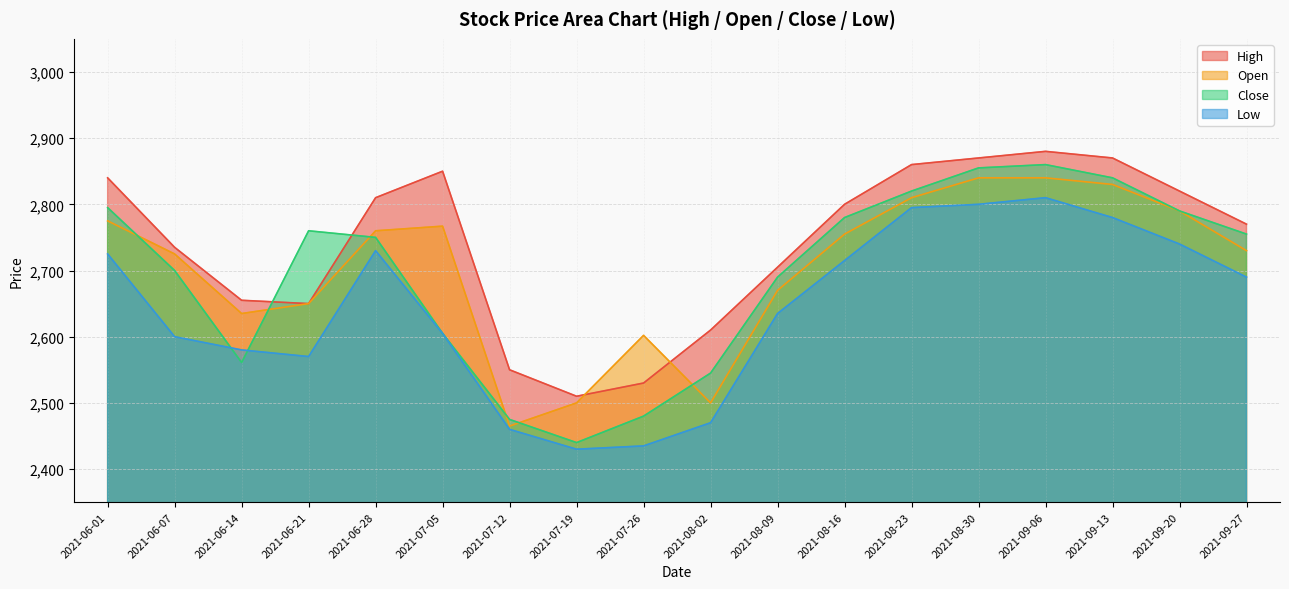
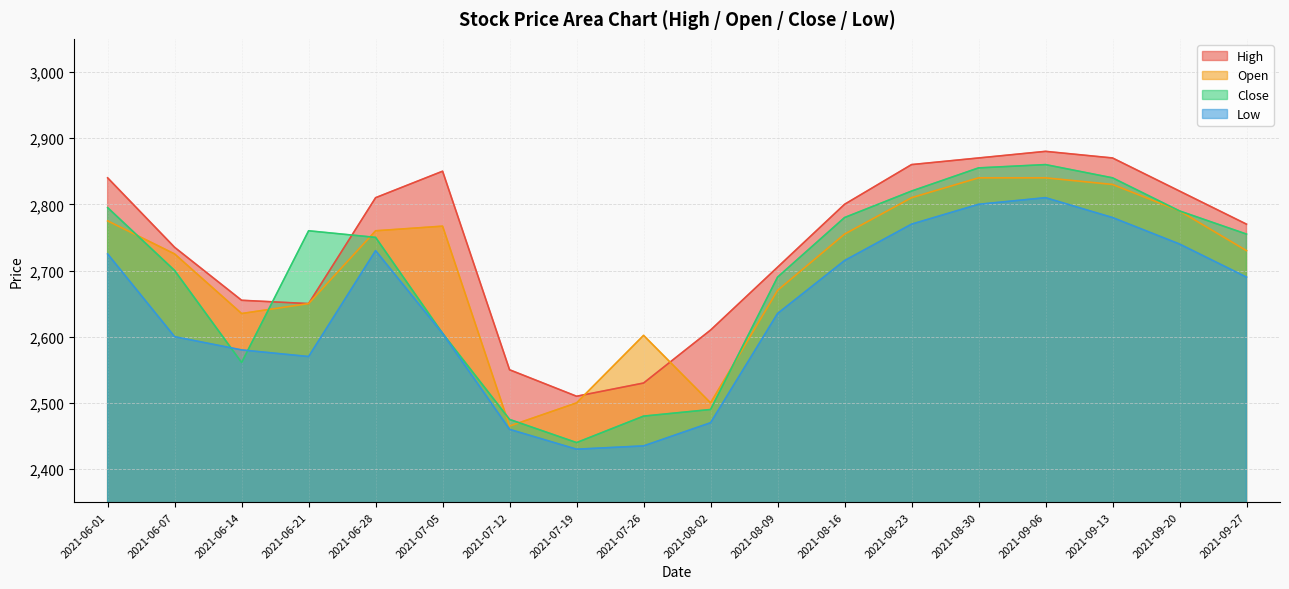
  {
    "High": {
      "2021-06-01": "2,840",
      "2021-06-07": "2,740",
      "2021-06-14": "2,660",
      "2021-06-28": "2,810",
      "2021-07-05": "2,850",
      "2021-07-12": "2,550",
      "2021-07-19": "2,510",
      "2021-07-26": "2,530",
      "2021-08-02": "2,610",
      "2021-08-09": "2,710",
      "2021-08-16": "2,800",
      "2021-08-23": "2,860",
      "2021-08-30": "2,870",
      "2021-09-06": "2,880",
      "2021-09-13": "2,870",
      "2021-09-20": "2,820",
      "2021-09-27": "2,770"
    },
    "Open": {
      "2021-06-01": "2,780",
      "2021-06-07": "2,730",
      "2021-06-14": "2,640",
      "2021-06-28": "2,760",
      "2021-07-05": "2,770",
      "2021-07-12": "2,470",
      "2021-07-19": "2,500",
      "2021-07-26": "2,600",
      "2021-08-02": "2,500",
      "2021-08-09": "2,670",
      "2021-08-16": "2,760",
      "2021-08-23": "2,810",
      "2021-08-30": "2,840",
      "2021-09-06": "2,840",
      "2021-09-13": "2,830",
      "2021-09-27": "2,730"
    },
    "Close": {
      "2021-06-01": "2,800",
      "2021-06-07": "2,700",
      "2021-06-14": "2,560",
      "2021-06-21": "2,760",
      "2021-06-28": "2,750",
      "2021-07-12": "2,480",
      "2021-07-19": "2,440",
      "2021-07-26": "2,480",
-     "2021-08-02": "2,550",
+     "2021-08-02": "2,490",
      "2021-08-09": "2,690",
      "2021-08-16": "2,780",
      "2021-08-23": "2,820",
      "2021-08-30": "2,860",
      "2021-09-06": "2,860",
      "2021-09-13": "2,840",
      "2021-09-27": "2,760"
    },
    "Low": {
      "2021-06-01": "2,730",
      "2021-06-07": "2,600",
      "2021-06-14": "2,580",
      "2021-06-21": "2,570",
      "2021-06-28": "2,730",
      "2021-07-12": "2,460",
      "2021-07-19": "2,430",
      "2021-07-26": "2,440",
      "2021-08-02": "2,470",
      "2021-08-09": "2,640",
      "2021-08-16": "2,720",
-     "2021-08-23": "2,800",
+     "2021-08-23": "2,770",
      "2021-08-30": "2,800",
      "2021-09-06": "2,810",
      "2021-09-13": "2,780",
      "2021-09-20": "2,740",
      "2021-09-27": "2,690"
    }
  }
